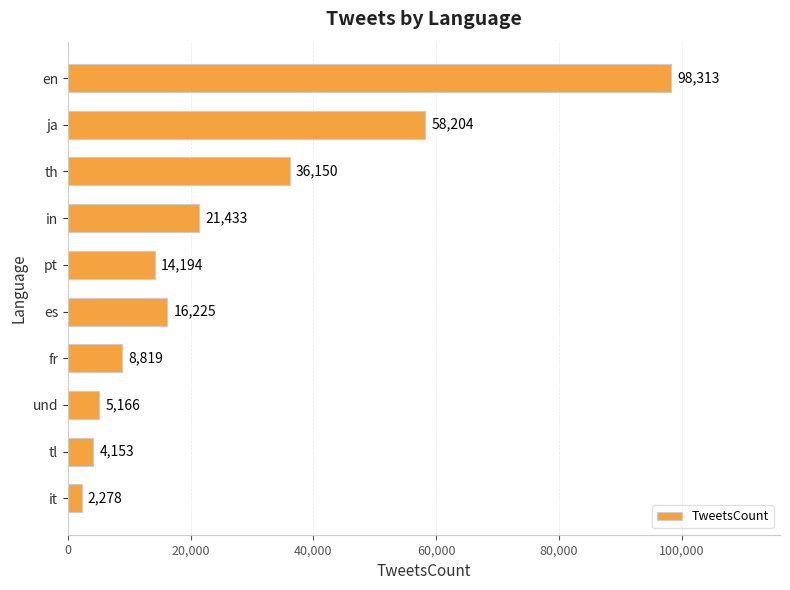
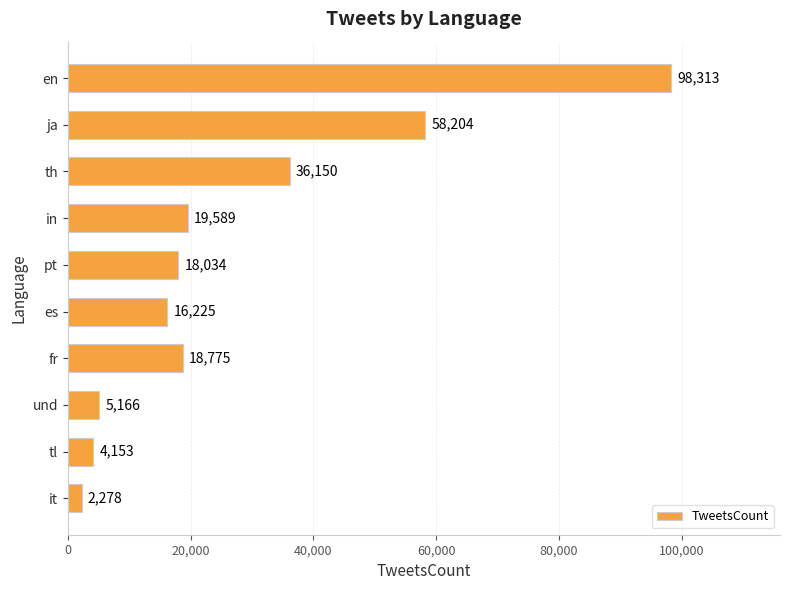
  {
    "en": "98,313",
    "ja": "58,204",
    "th": "36,150",
-   "in": "21,433",
-   "pt": "14,194",
+   "in": "19,589",
+   "pt": "18,034",
    "es": "16,225",
-   "fr": "8,819",
+   "fr": "18,775",
    "und": "5,166",
    "tl": "4,153",
    "it": "2,278"
  }
